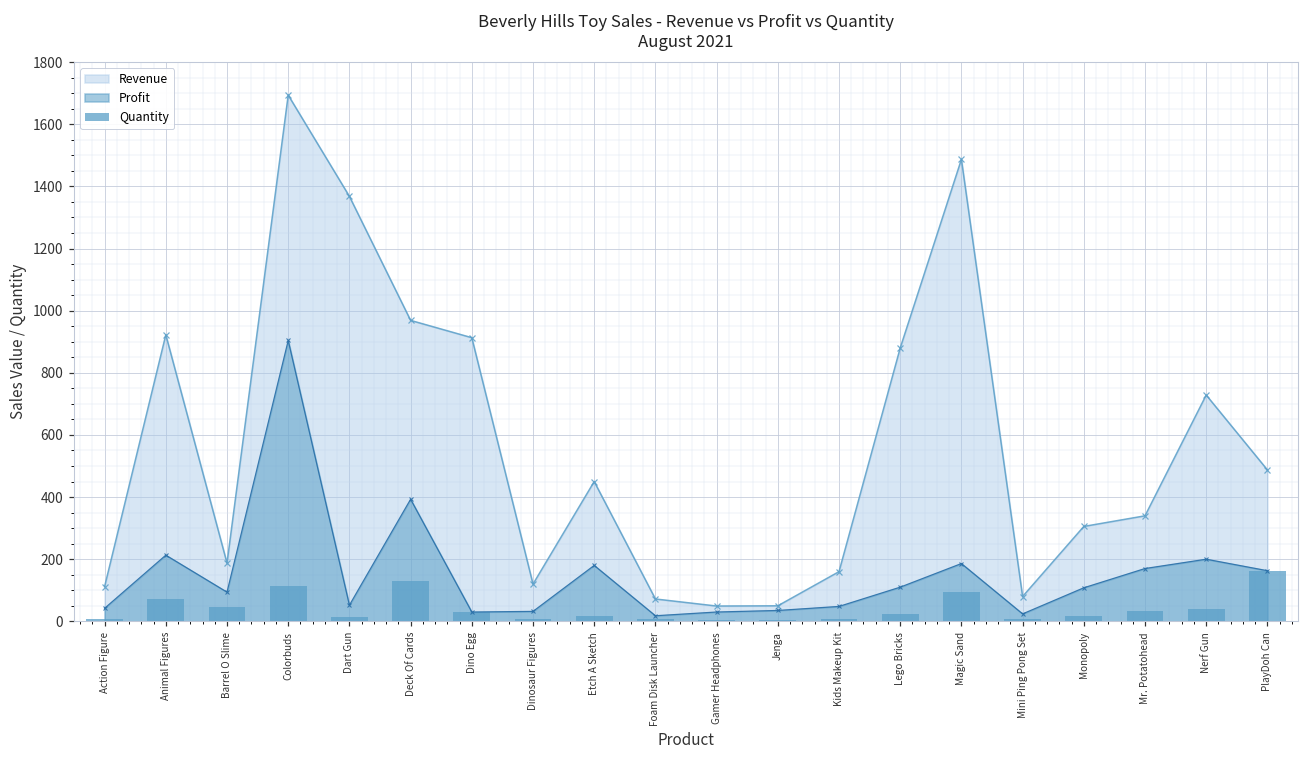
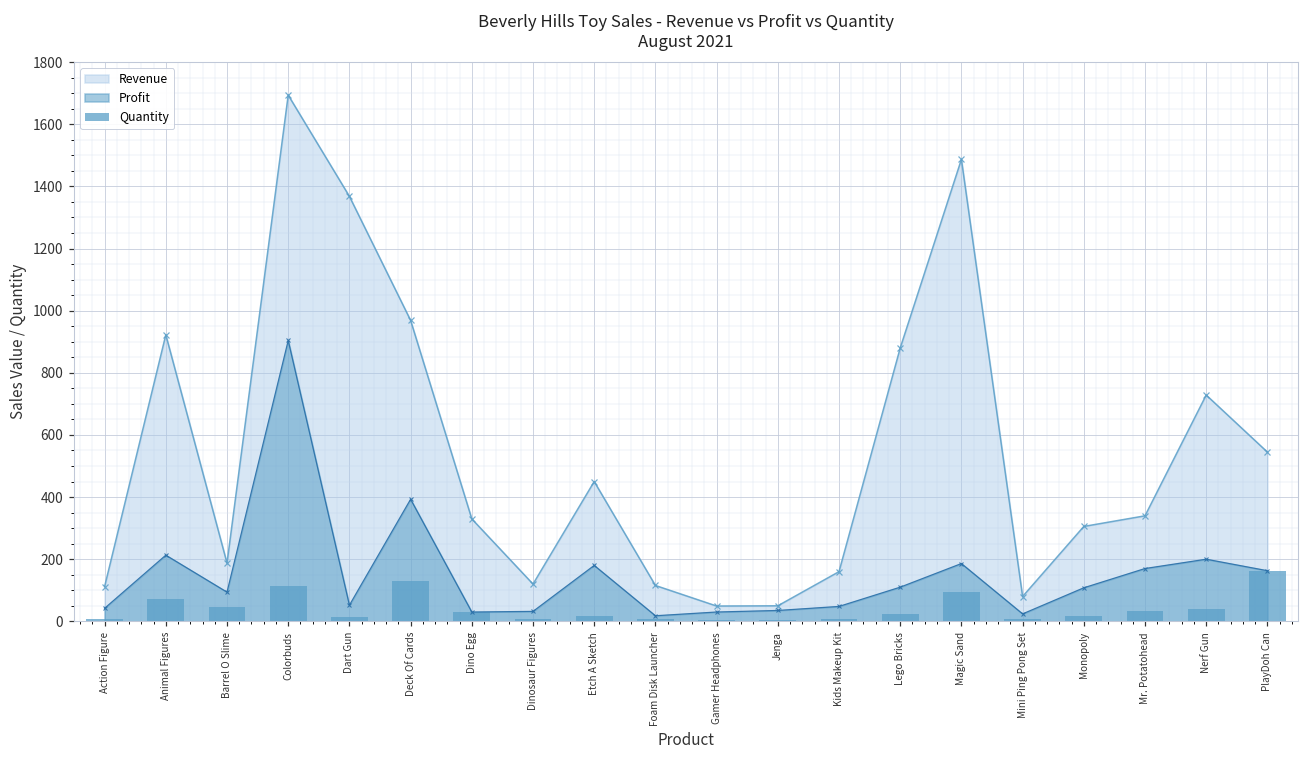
  {
    "Revenue": {
      "Action Figure": 110,
      "Animal Figures": 920,
      "Barrel O Slime": 190,
      "Colorbuds": 1690,
      "Dart Gun": 1370,
      "Deck Of Cards": 970,
-     "Dino Egg": 910,
+     "Dino Egg": 330,
      "Dinosaur Figures": 120,
      "Etch A Sketch": 450,
-     "Foam Disk Launcher": 70,
+     "Foam Disk Launcher": 120,
      "Gamer Headphones": 50,
      "Jenga": 50,
      "Kids Makeup Kit": 160,
      "Lego Bricks": 880,
      "Magic Sand": 1490,
      "Mini Ping Pong Set": 80,
      "Monopoly": 310,
      "Mr. Potatohead": 340,
      "Nerf Gun": 730,
-     "PlayDoh Can": 490
+     "PlayDoh Can": 540
    }
  }
